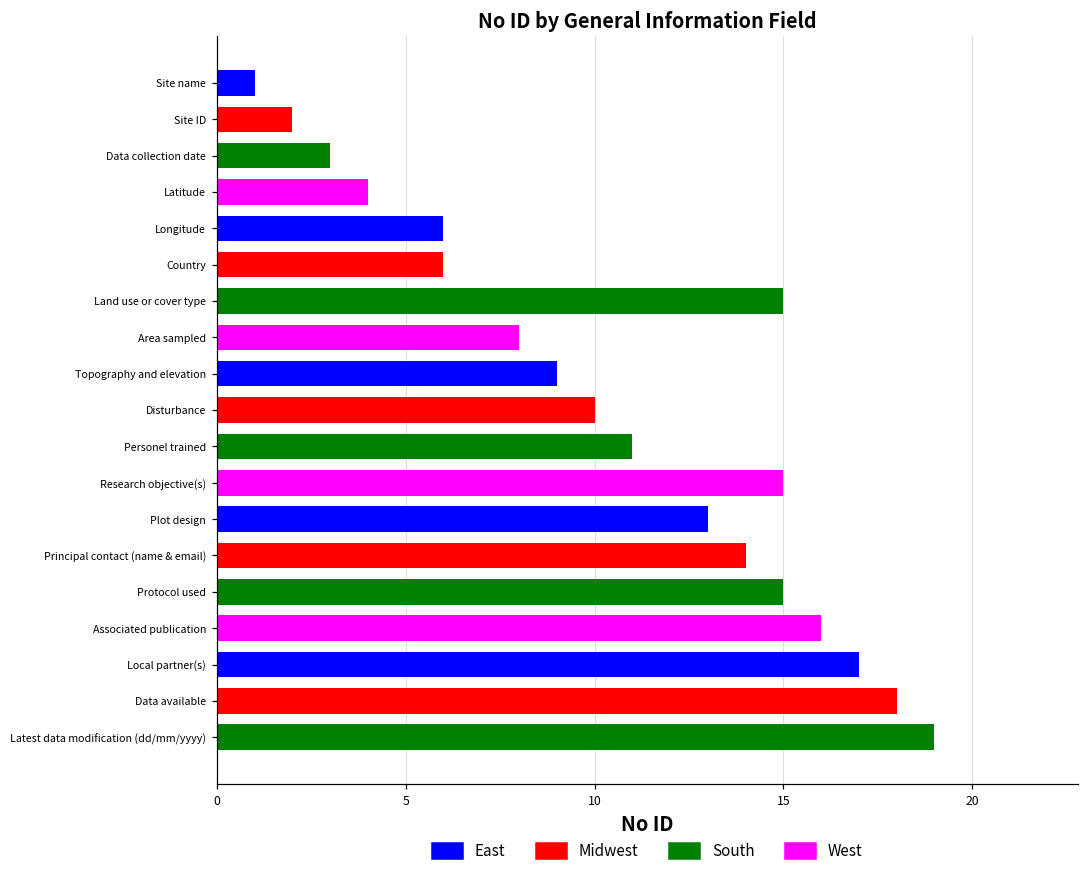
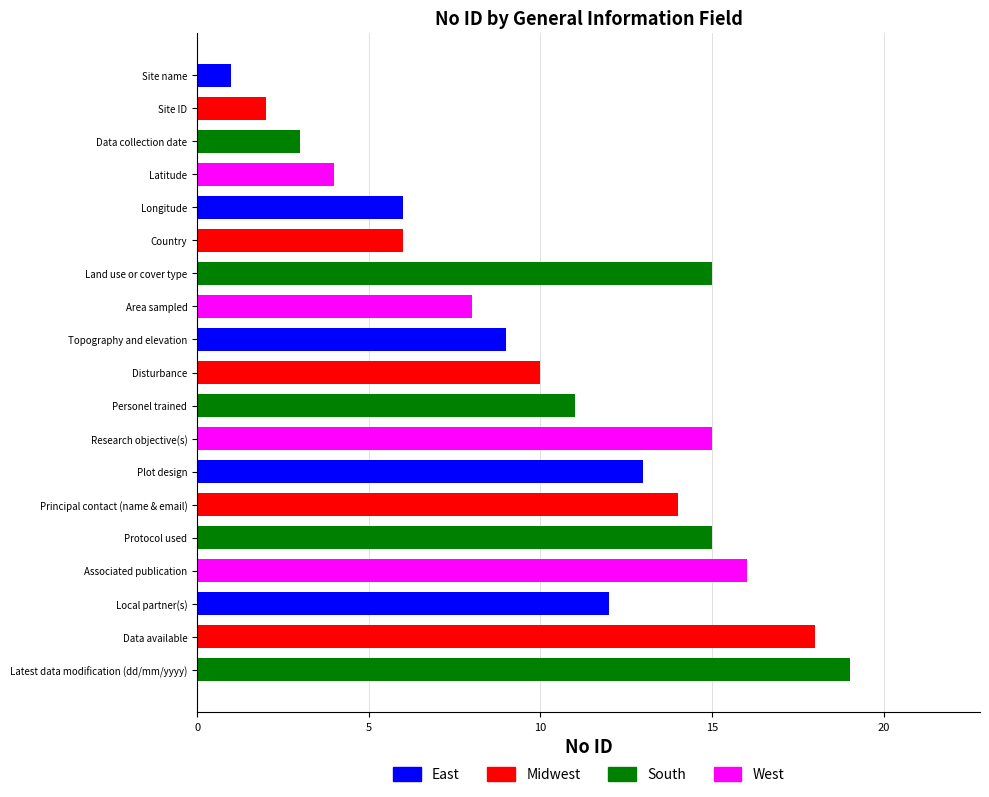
  {
    "Site name": 1,
    "Site ID": 2,
    "Data collection date": 3,
    "Latitude": 4,
    "Longitude": 6,
    "Country": 6,
    "Land use or cover type": 15,
    "Area sampled": 8,
    "Topography and elevation": 9,
    "Disturbance": 10,
    "Personel trained": 11,
    "Research objective(s)": 15,
    "Plot design": 13,
    "Principal contact (name & email)": 14,
    "Protocol used": 15,
    "Associated publication": 16,
-   "Local partner(s)": 17,
+   "Local partner(s)": 12,
    "Data available": 18,
    "Latest data modification (dd/mm/yyyy)": 19
  }
